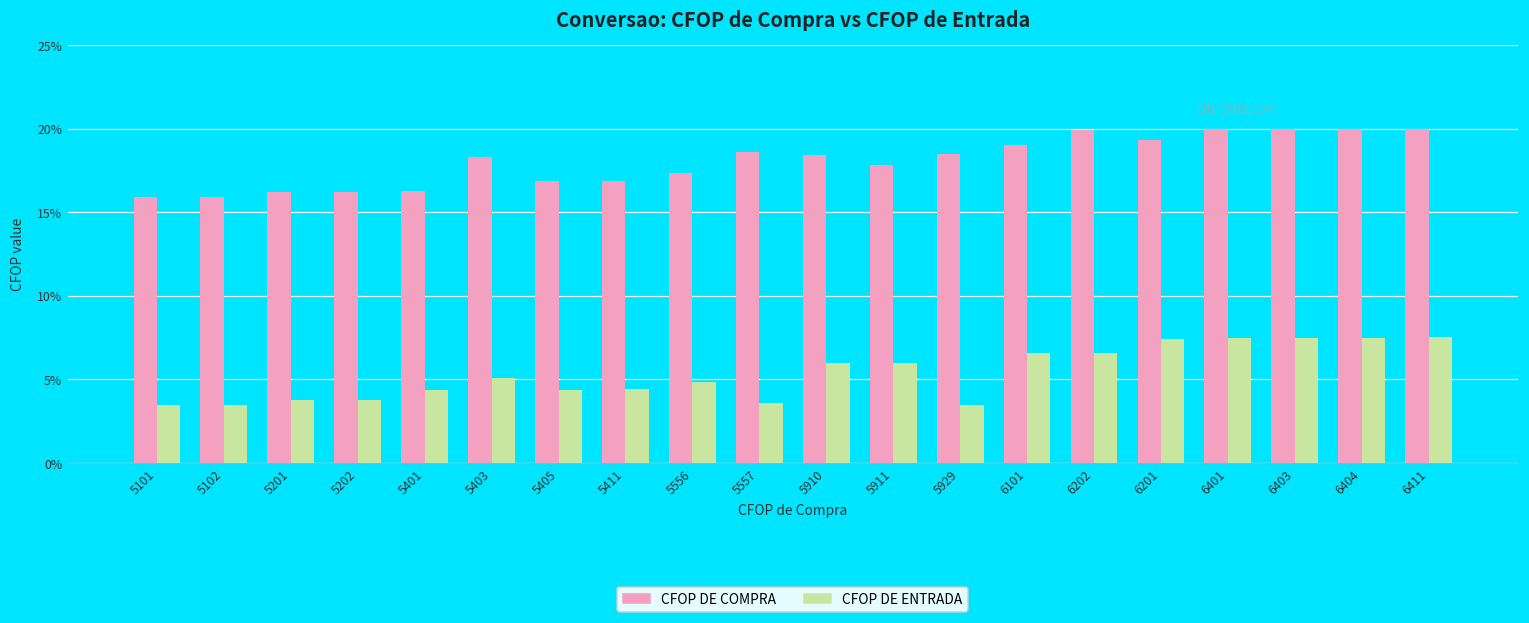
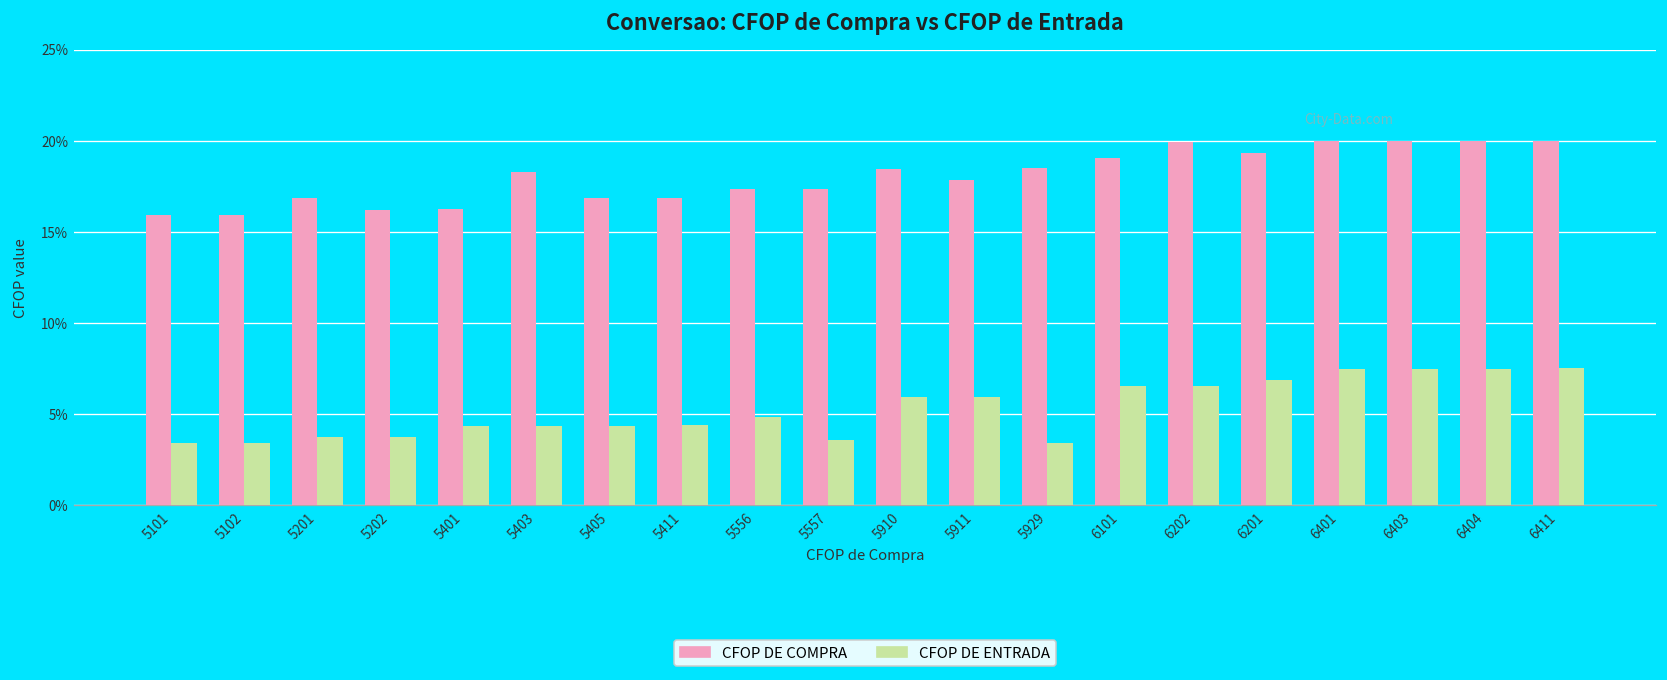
  {
    "CFOP DE COMPRA": {
      "5101": "15.9%",
      "5102": "15.9%",
-     "5201": "16.2%",
+     "5201": "16.9%",
      "5202": "16.2%",
      "5401": "16.3%",
      "5403": "18.3%",
      "5405": "16.9%",
      "5411": "16.9%",
      "5556": "17.3%",
-     "5557": "18.6%",
+     "5557": "17.3%",
      "5910": "18.4%",
      "5911": "17.8%",
      "5929": "18.5%",
      "6101": "19.0%",
      "6202": "19.9%",
      "6201": "19.3%",
      "6401": "20.0%",
      "6403": "20.0%",
      "6404": "20.0%",
      "6411": "20.0%"
    },
    "CFOP DE ENTRADA": {
      "5101": "3.4%",
      "5102": "3.4%",
      "5201": "3.7%",
      "5202": "3.7%",
      "5401": "4.4%",
-     "5403": "5.1%",
+     "5403": "4.4%",
      "5405": "4.4%",
      "5411": "4.4%",
      "5556": "4.9%",
      "5557": "3.6%",
      "5910": "6.0%",
      "5911": "6.0%",
      "5929": "3.4%",
      "6101": "6.6%",
      "6202": "6.6%",
-     "6201": "7.4%",
+     "6201": "6.9%",
      "6401": "7.5%",
      "6403": "7.5%",
      "6404": "7.5%",
      "6411": "7.5%"
    }
  }
